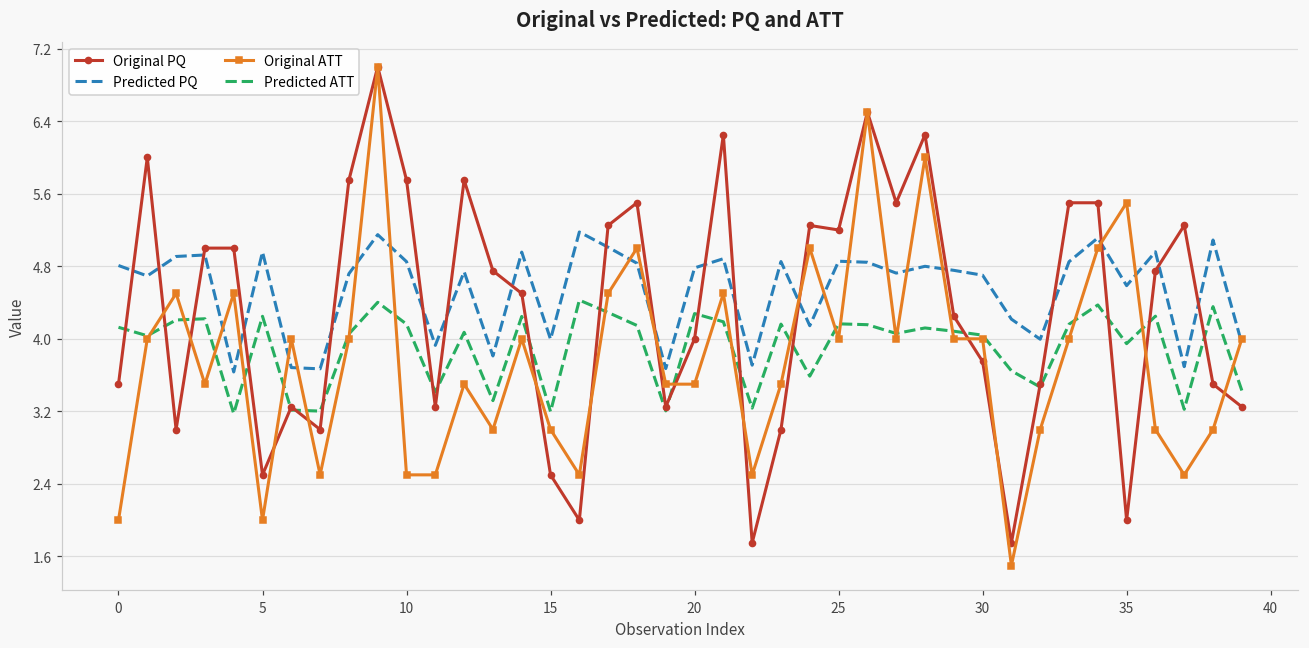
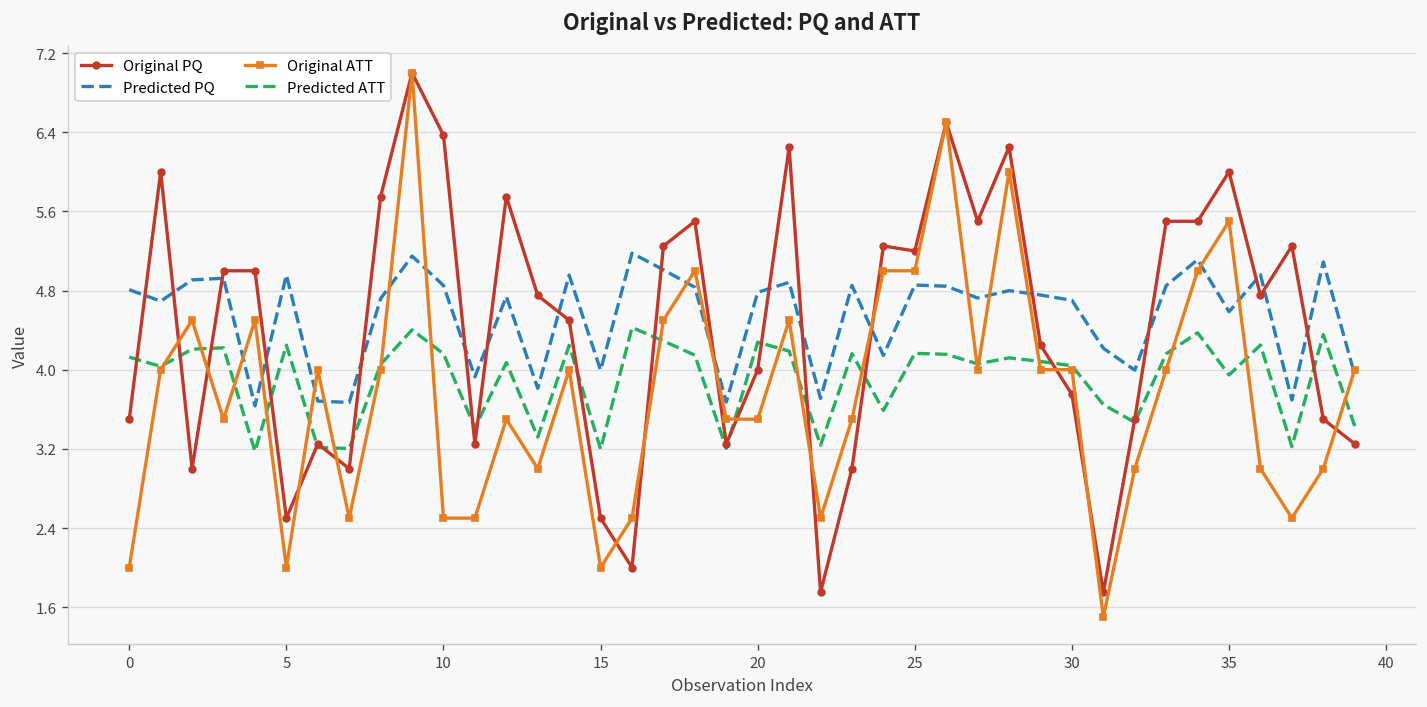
  {
    "Original PQ": {
      "0": 3.5,
      "5": 2.5,
-     "10": 5.8,
+     "10": 6.4,
      "15": 2.5,
      "20": 4.0,
      "25": 5.2,
      "30": 3.8,
-     "35": 2
+     "35": 6
    },
    "Predicted PQ": {
      "0": 4.8,
      "5": 5.0,
      "10": 4.9,
      "15": 4.0,
      "20": 4.8,
      "25": 4.9,
      "30": 4.7,
      "35": 4.6
    },
    "Original ATT": {
      "0": 2,
      "5": 2,
      "10": 2.5,
-     "15": 3,
+     "15": 2,
      "20": 3.5,
-     "25": 4,
+     "25": 5,
      "30": 4,
      "35": 5.5
    },
    "Predicted ATT": {
      "0": 4.1,
      "5": 4.2,
      "10": 4.2,
      "15": 3.2,
      "20": 4.3,
      "25": 4.2,
      "30": 4.0,
      "35": 3.9
    }
  }
